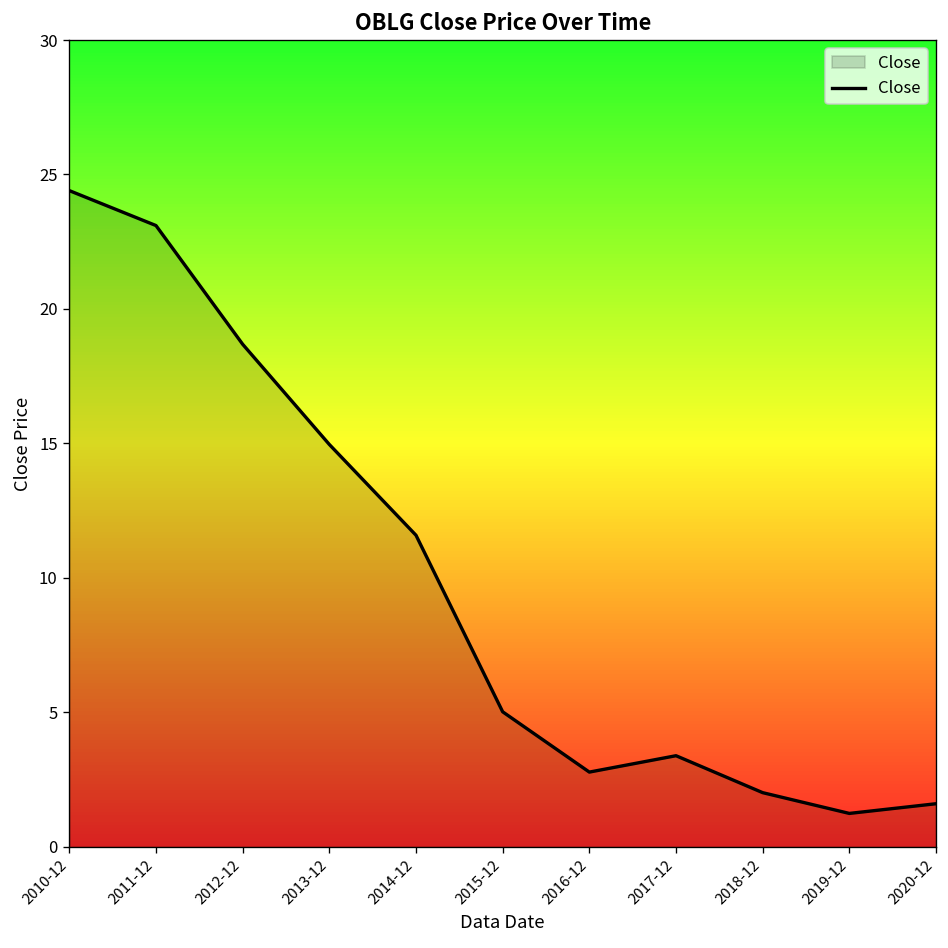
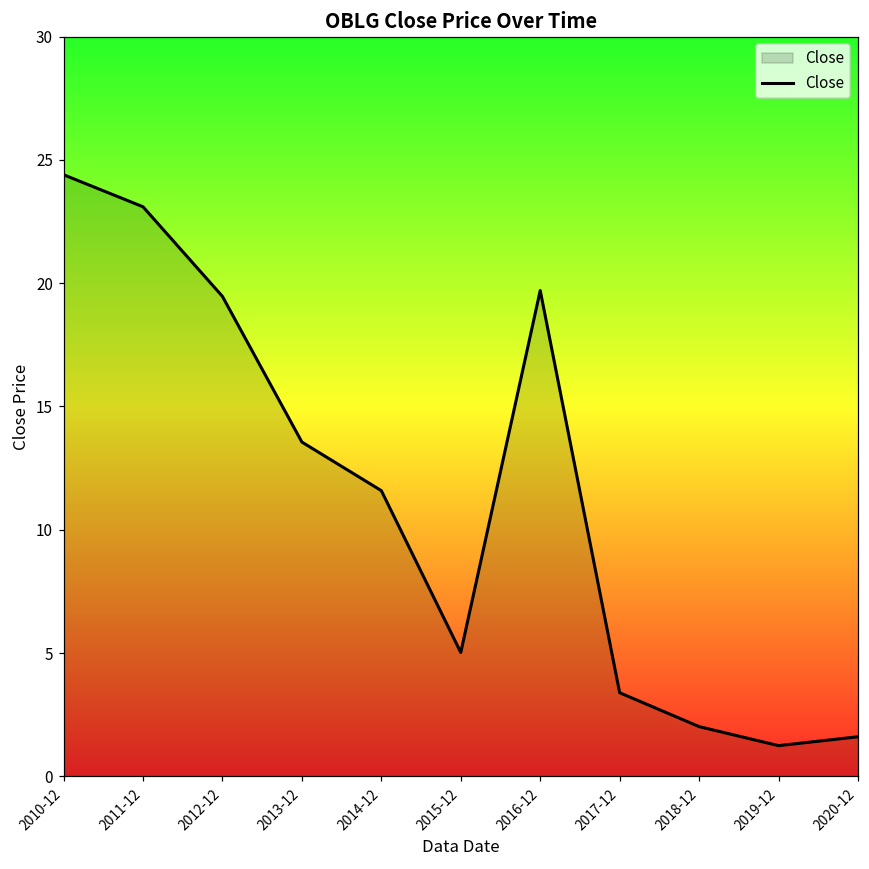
  {
    "2010-12": 24.4,
    "2011-12": 23.1,
-   "2012-12": 18.7,
-   "2013-12": 15.0,
+   "2012-12": 19.5,
+   "2013-12": 13.6,
    "2014-12": 11.6,
    "2015-12": 5.0,
-   "2016-12": 2.8,
+   "2016-12": 19.7,
    "2017-12": 3.4,
    "2018-12": 2.0,
    "2019-12": 1.2,
    "2020-12": 1.6
  }
